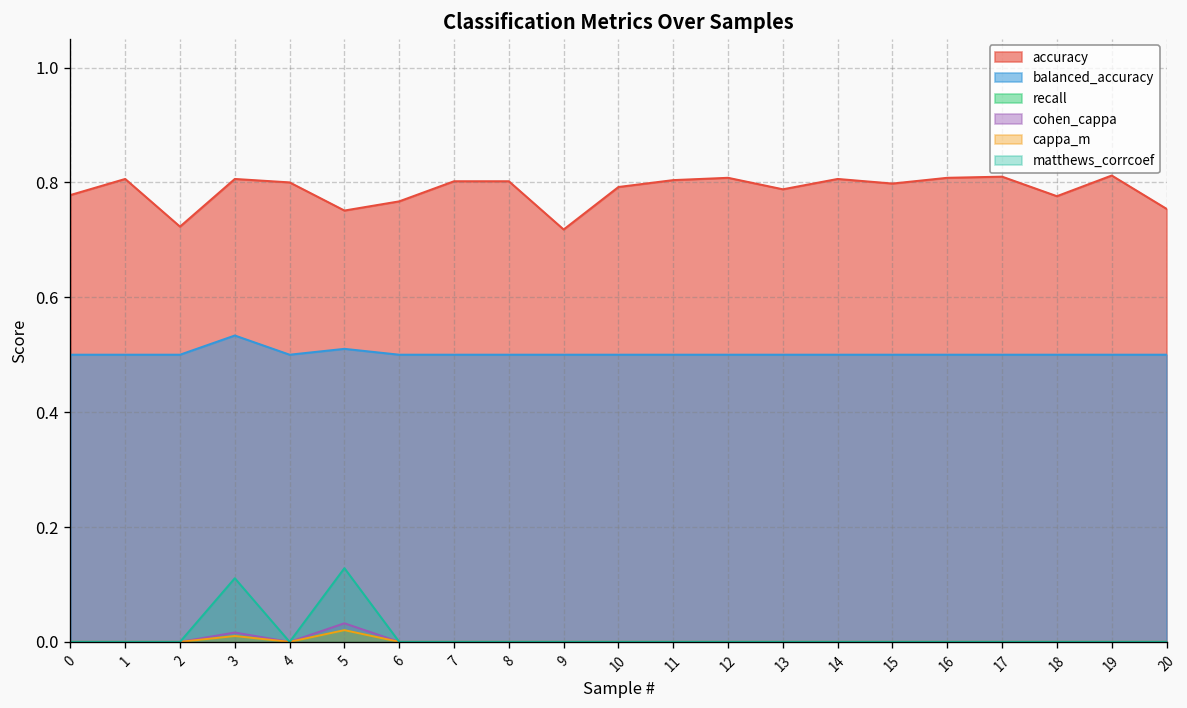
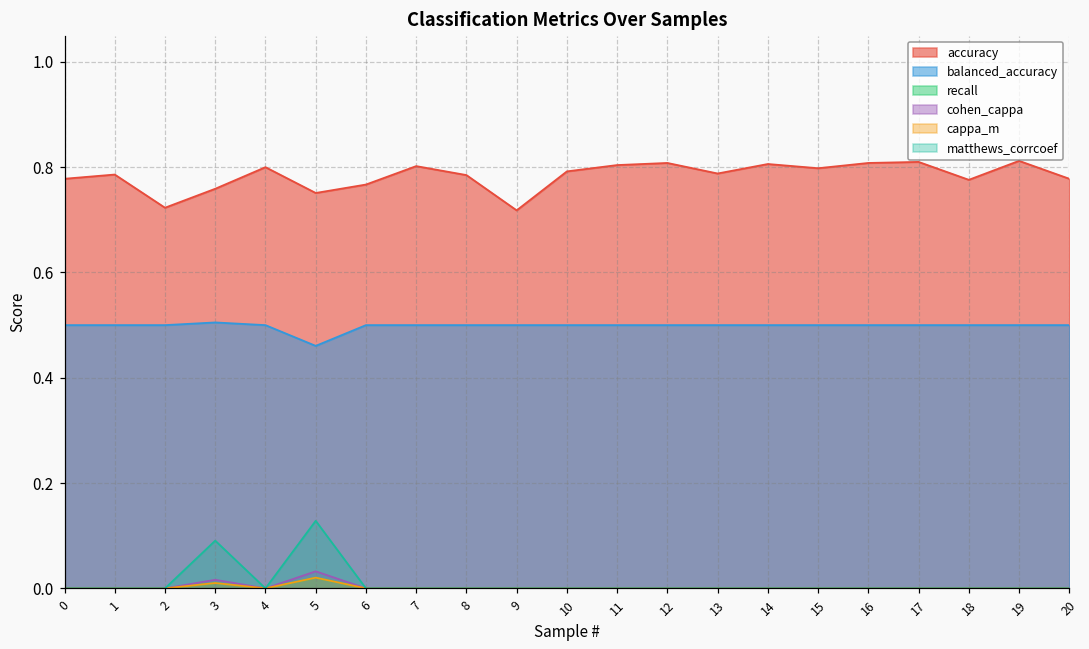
  {
    "accuracy": {
      "0": 0.78,
-     "1": 0.81,
+     "1": 0.79,
      "2": 0.72,
-     "3": 0.81,
+     "3": 0.76,
      "4": 0.80,
      "5": 0.75,
      "6": 0.77,
      "7": 0.80,
-     "8": 0.80,
+     "8": 0.79,
      "9": 0.72,
      "10": 0.79,
      "11": 0.80,
      "12": 0.81,
      "13": 0.79,
      "14": 0.81,
      "15": 0.80,
      "16": 0.81,
      "17": 0.81,
      "18": 0.78,
      "19": 0.81,
-     "20": 0.75
+     "20": 0.78
    },
    "balanced_accuracy": {
      "0": 0.50,
      "1": 0.50,
      "2": 0.50,
-     "3": 0.53,
+     "3": 0.51,
      "4": 0.50,
-     "5": 0.51,
+     "5": 0.46,
      "6": 0.50,
      "7": 0.50,
      "8": 0.50,
      "9": 0.50,
      "10": 0.50,
      "11": 0.50,
      "12": 0.50,
      "13": 0.50,
      "14": 0.50,
      "15": 0.50,
      "16": 0.50,
      "17": 0.50,
      "18": 0.50,
      "19": 0.50,
      "20": 0.50
    },
    "cappa_m": {
      "3": 0.01,
      "5": 0.02
    },
    "cohen_cappa": {
      "3": 0.02,
      "5": 0.03
    },
    "matthews_corrcoef": {
-     "3": 0.11,
+     "3": 0.09,
      "5": 0.13
    }
  }
